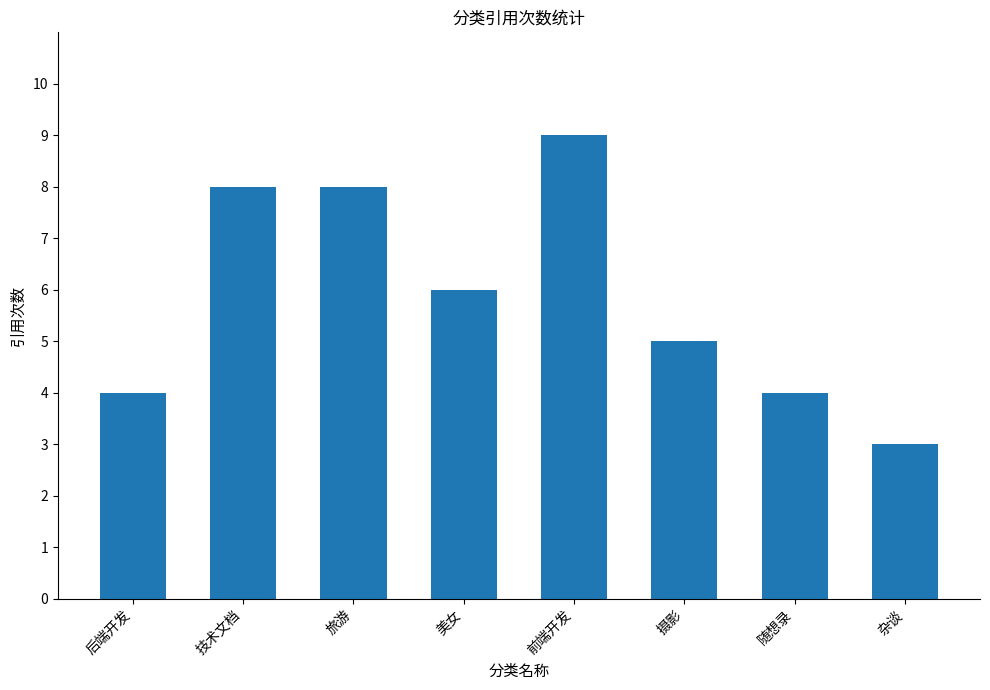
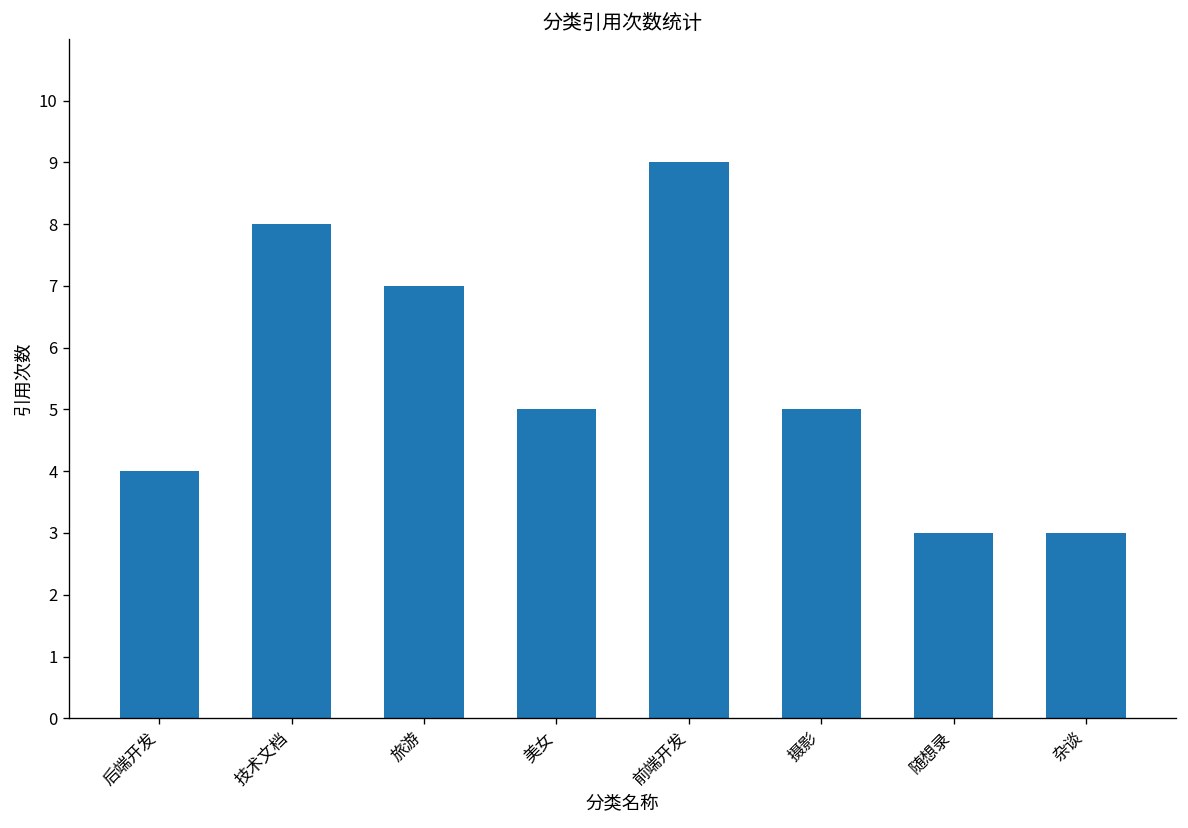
  {
    "后端开发": 4,
    "技术文档": 8,
-   "旅游": 8,
-   "美女": 6,
+   "旅游": 7,
+   "美女": 5,
    "前端开发": 9,
    "摄影": 5,
-   "随想录": 4,
+   "随想录": 3,
    "杂谈": 3
  }
